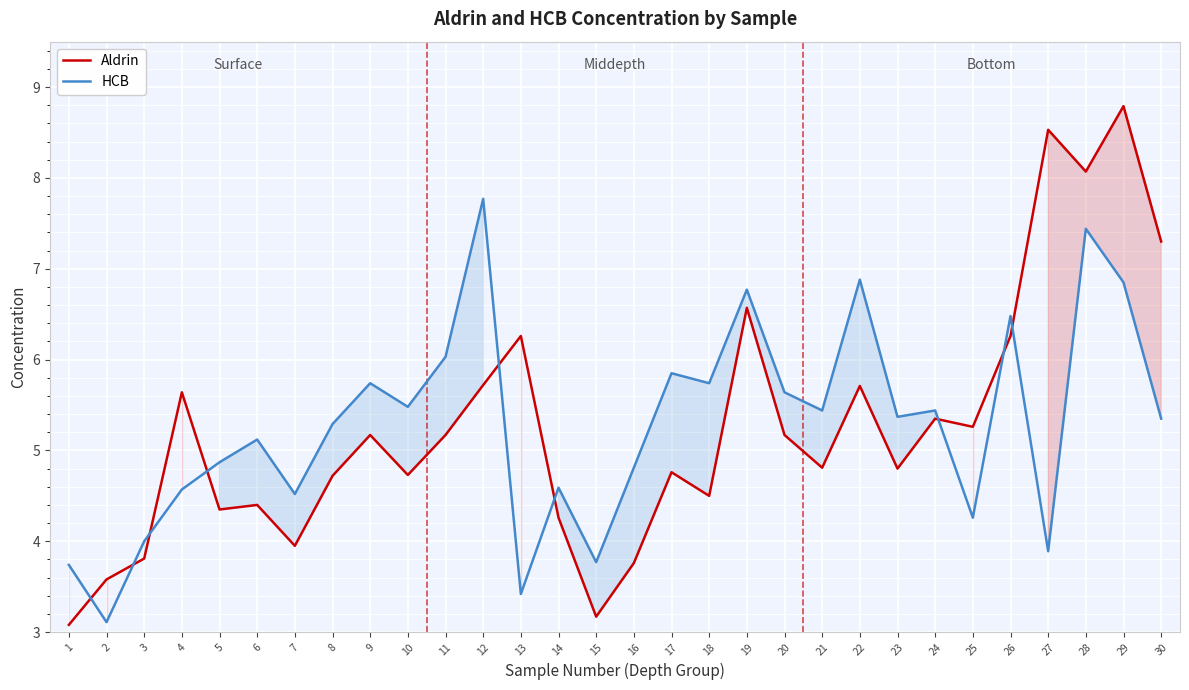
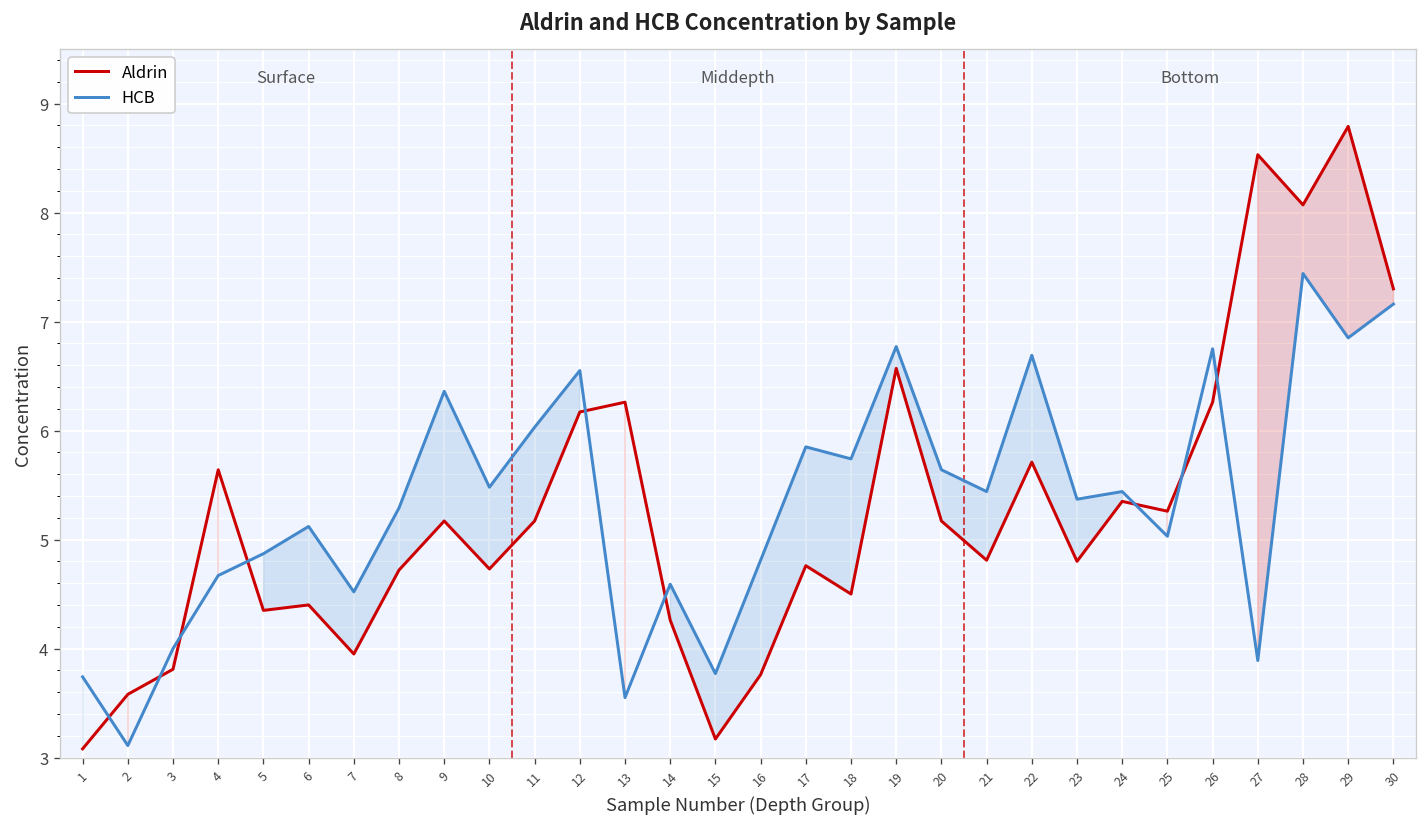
  {
    "Aldrin": {
      "1": 3.1,
      "2": 3.6,
      "3": 3.8,
      "4": 5.6,
      "5": 4.4,
      "6": 4.4,
      "7": 4.0,
      "8": 4.7,
      "9": 5.2,
      "10": 4.7,
      "11": 5.2,
-     "12": 5.7,
+     "12": 6.2,
      "13": 6.3,
      "14": 4.3,
      "15": 3.2,
      "16": 3.8,
      "17": 4.8,
      "18": 4.5,
      "19": 6.6,
      "20": 5.2,
      "21": 4.8,
      "22": 5.7,
      "23": 4.8,
      "24": 5.4,
      "25": 5.3,
      "26": 6.3,
      "27": 8.5,
      "28": 8.1,
      "29": 8.8,
      "30": 7.3
    },
    "HCB": {
      "1": 3.7,
      "2": 3.1,
      "3": 4.0,
-     "4": 4.6,
+     "4": 4.7,
      "5": 4.9,
      "6": 5.1,
      "7": 4.5,
      "8": 5.3,
-     "9": 5.7,
+     "9": 6.4,
      "10": 5.5,
      "11": 6.0,
-     "12": 7.8,
-     "13": 3.4,
+     "12": 6.6,
+     "13": 3.6,
      "14": 4.6,
      "15": 3.8,
      "16": 4.8,
      "17": 5.9,
      "18": 5.7,
      "19": 6.8,
      "20": 5.6,
      "21": 5.4,
-     "22": 6.9,
+     "22": 6.7,
      "23": 5.4,
      "24": 5.4,
-     "25": 4.3,
-     "26": 6.5,
+     "25": 5.0,
+     "26": 6.8,
      "27": 3.9,
      "28": 7.4,
      "29": 6.9,
-     "30": 5.4
+     "30": 7.2
    }
  }
